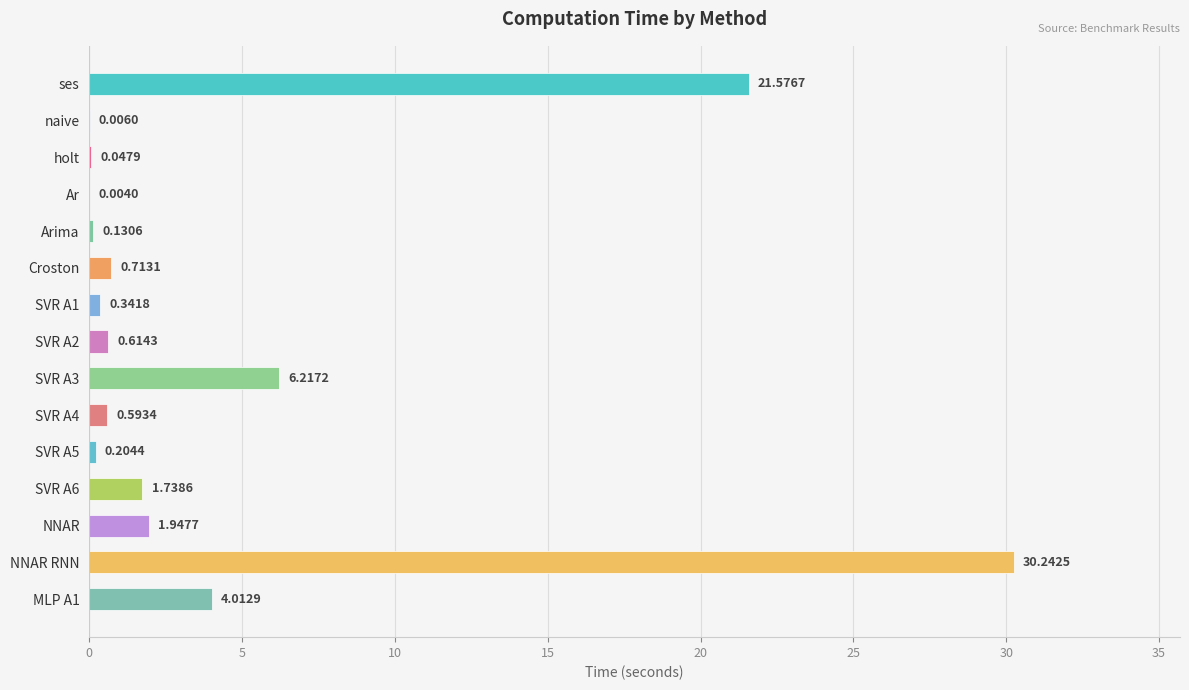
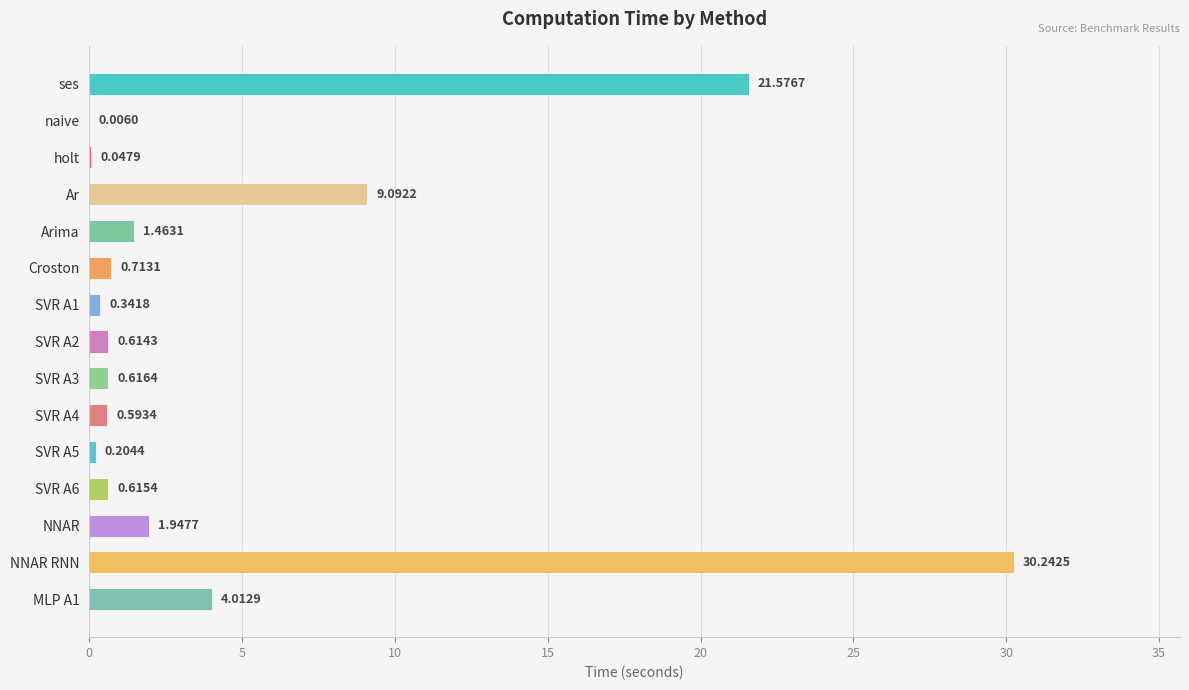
  {
    "ses": 21.5767,
    "naive": 0.0060,
    "holt": 0.0479,
-   "Ar": 0.0040,
-   "Arima": 0.1306,
+   "Ar": 9.0922,
+   "Arima": 1.4631,
    "Croston": 0.7131,
    "SVR A1": 0.3418,
    "SVR A2": 0.6143,
-   "SVR A3": 6.2172,
+   "SVR A3": 0.6164,
    "SVR A4": 0.5934,
    "SVR A5": 0.2044,
-   "SVR A6": 1.7386,
+   "SVR A6": 0.6154,
    "NNAR": 1.9477,
    "NNAR RNN": 30.2425,
    "MLP A1": 4.0129
  }
